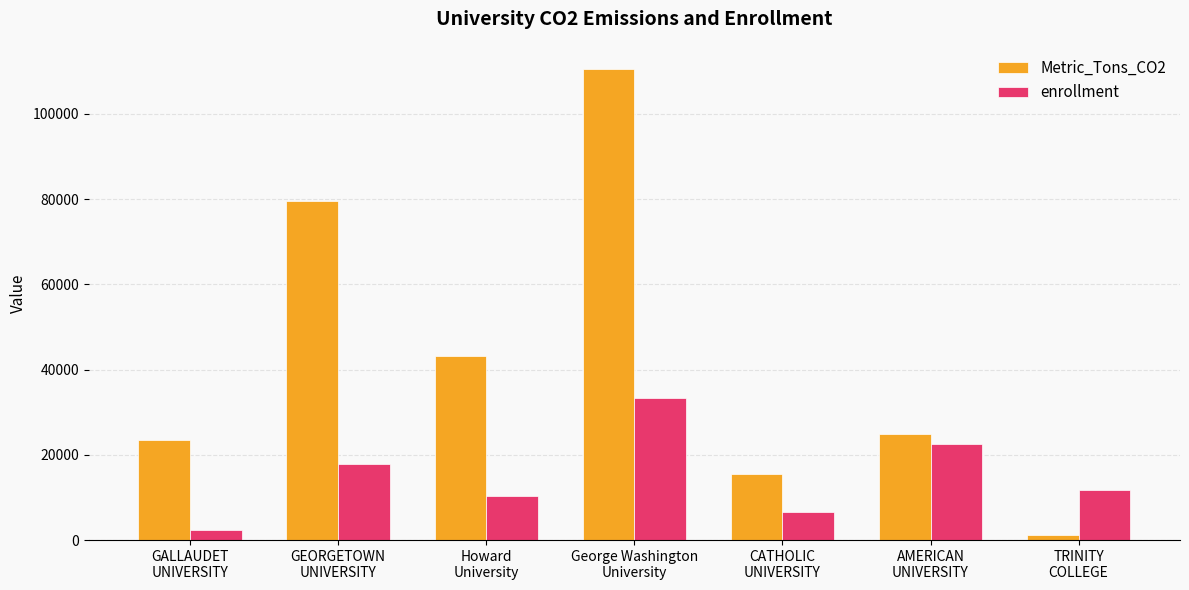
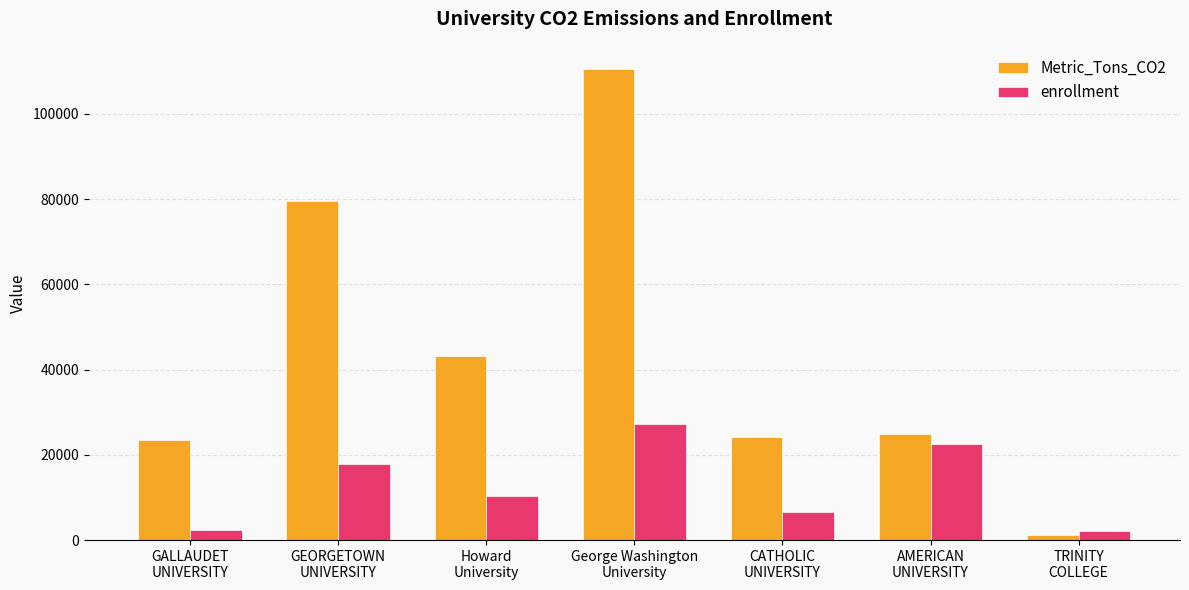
  {
    "Metric_Tons_CO2": {
      "GALLAUDET UNIVERSITY": 23000,
      "GEORGETOWN UNIVERSITY": 80000,
      "Howard University": 43000,
      "George Washington University": 110000,
-     "CATHOLIC UNIVERSITY": 16000,
+     "CATHOLIC UNIVERSITY": 24000,
      "AMERICAN UNIVERSITY": 25000,
      "TRINITY COLLEGE": 1000
    },
    "enrollment": {
      "GALLAUDET UNIVERSITY": 2000,
      "GEORGETOWN UNIVERSITY": 18000,
      "Howard University": 10000,
-     "George Washington University": 33000,
+     "George Washington University": 27000,
      "CATHOLIC UNIVERSITY": 7000,
      "AMERICAN UNIVERSITY": 23000,
-     "TRINITY COLLEGE": 12000
+     "TRINITY COLLEGE": 2000
    }
  }
